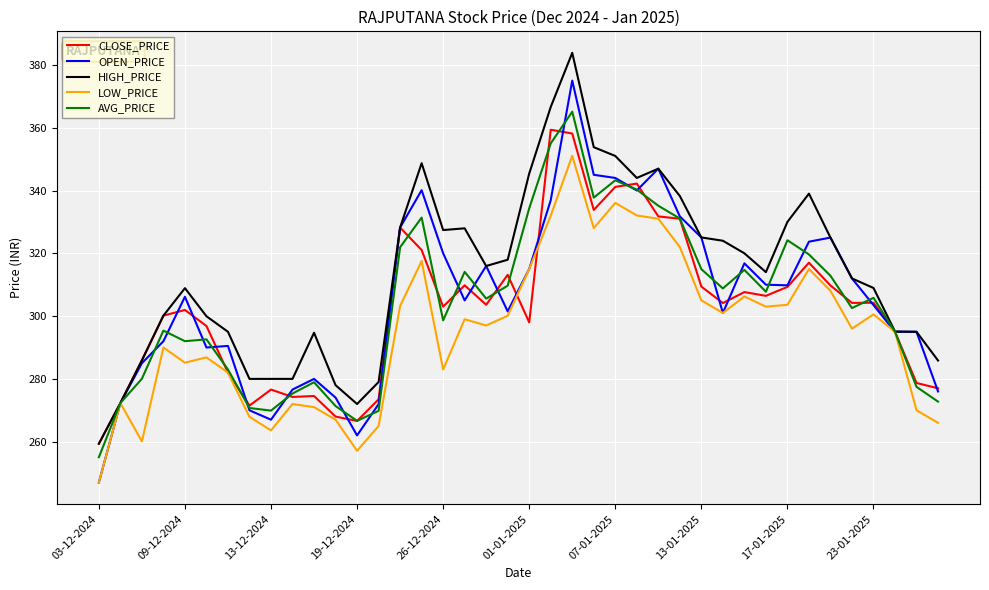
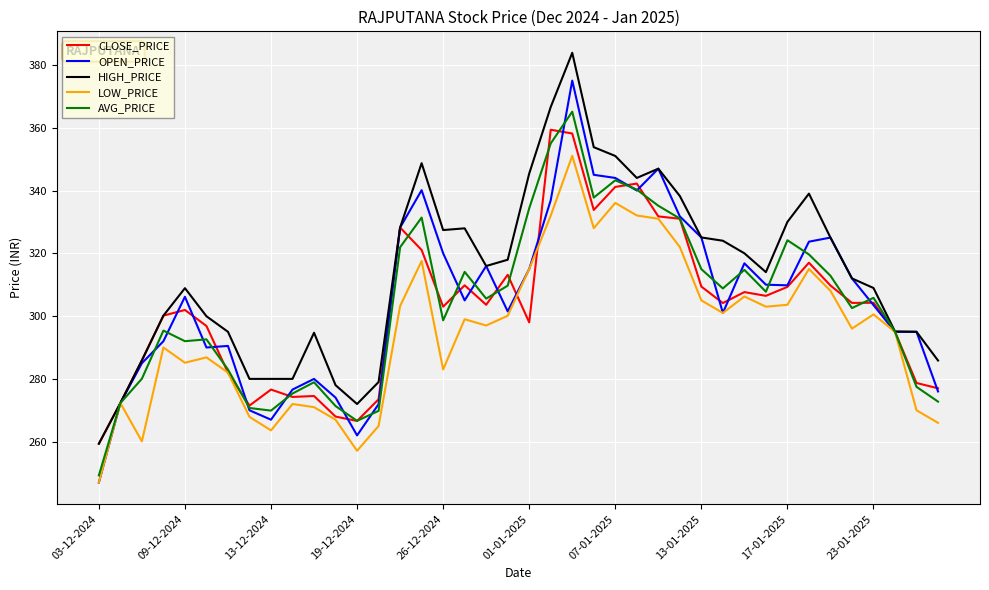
  {
    "CLOSE_PRICE": {
      "09-12-2024": 302,
      "13-12-2024": 277,
      "26-12-2024": 303,
      "01-01-2025": 298,
      "07-01-2025": 341,
      "13-01-2025": 309
    },
    "OPEN_PRICE": {
      "09-12-2024": 306,
      "13-12-2024": 267,
      "19-12-2024": 262,
      "26-12-2024": 320
    },
    "HIGH_PRICE": {
      "09-12-2024": 309,
      "13-12-2024": 280,
      "19-12-2024": 272,
      "26-12-2024": 327,
      "01-01-2025": 345,
      "07-01-2025": 351,
      "17-01-2025": 330,
      "23-01-2025": 309
    },
    "LOW_PRICE": {
      "09-12-2024": 285,
      "13-12-2024": 264,
      "19-12-2024": 257,
      "26-12-2024": 283,
      "07-01-2025": 336,
      "13-01-2025": 305,
      "17-01-2025": 304,
      "23-01-2025": 301
    },
    "AVG_PRICE": {
-     "03-12-2024": 255,
+     "03-12-2024": 249,
      "09-12-2024": 292,
      "13-12-2024": 270,
      "26-12-2024": 299,
      "01-01-2025": 334,
      "13-01-2025": 315,
      "17-01-2025": 324,
      "23-01-2025": 306
    }
  }
